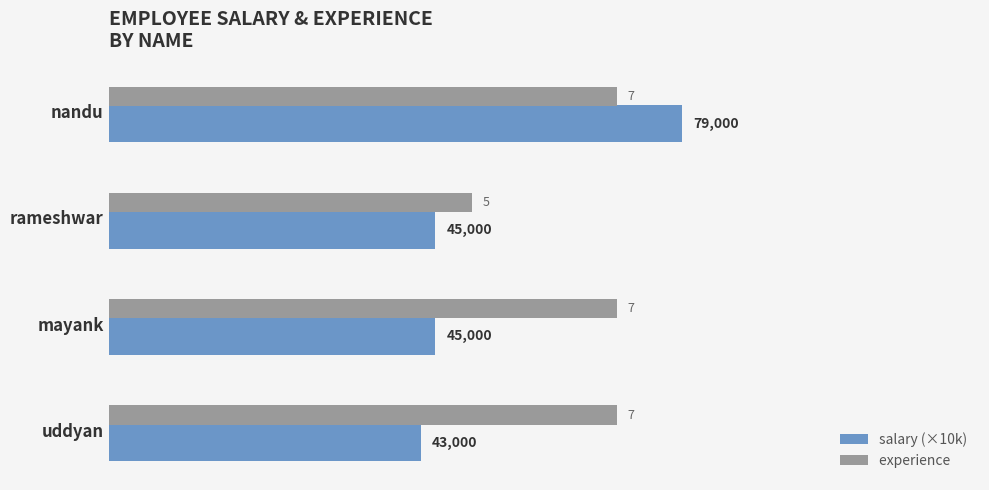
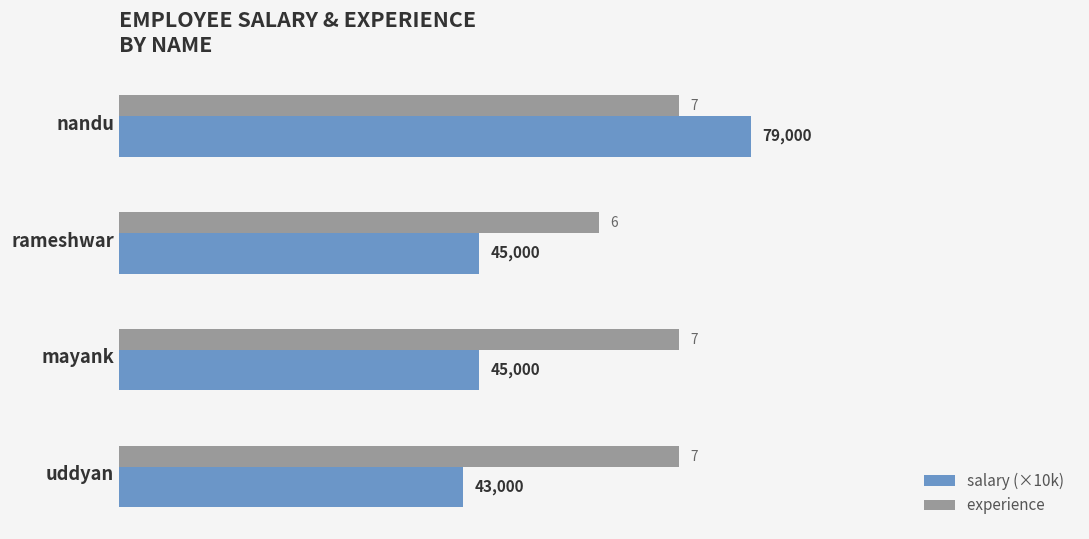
  {
    "experience": {
      "nandu": 7,
-     "rameshwar": 5,
+     "rameshwar": 6,
      "mayank": 7,
      "uddyan": 7
    }
  }
